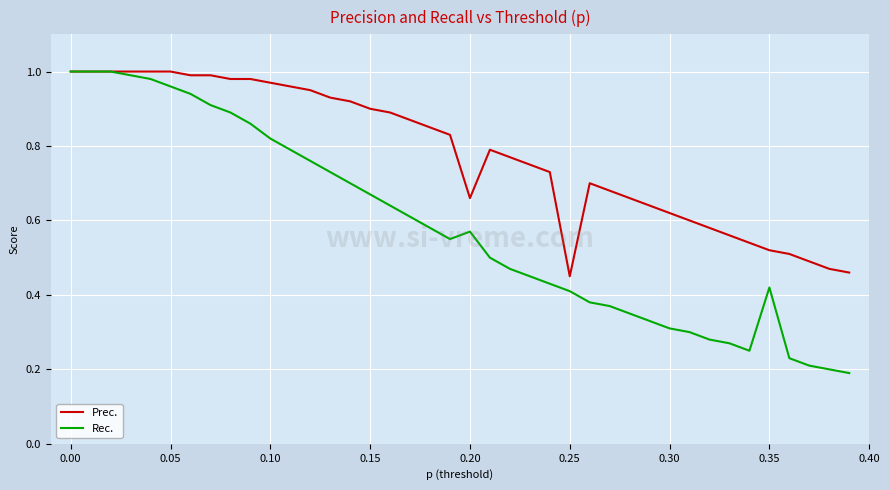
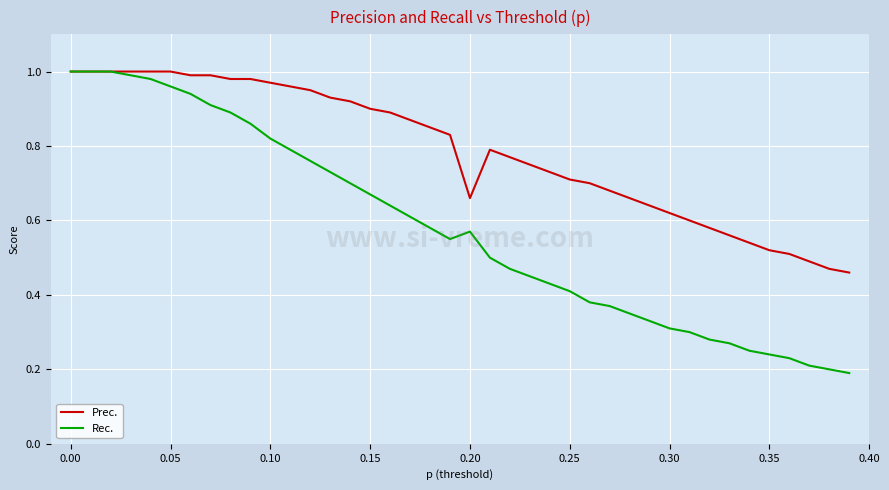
  {
    "Prec.": {
      "0.05": 1.00,
      "0.10": 0.97,
      "0.15": 0.90,
      "0.20": 0.66,
-     "0.25": 0.45,
+     "0.25": 0.71,
      "0.30": 0.62,
      "0.35": 0.52
    },
    "Rec.": {
      "0.05": 0.96,
      "0.10": 0.82,
      "0.15": 0.67,
      "0.20": 0.57,
      "0.25": 0.41,
      "0.30": 0.31,
-     "0.35": 0.42
+     "0.35": 0.24
    }
  }
